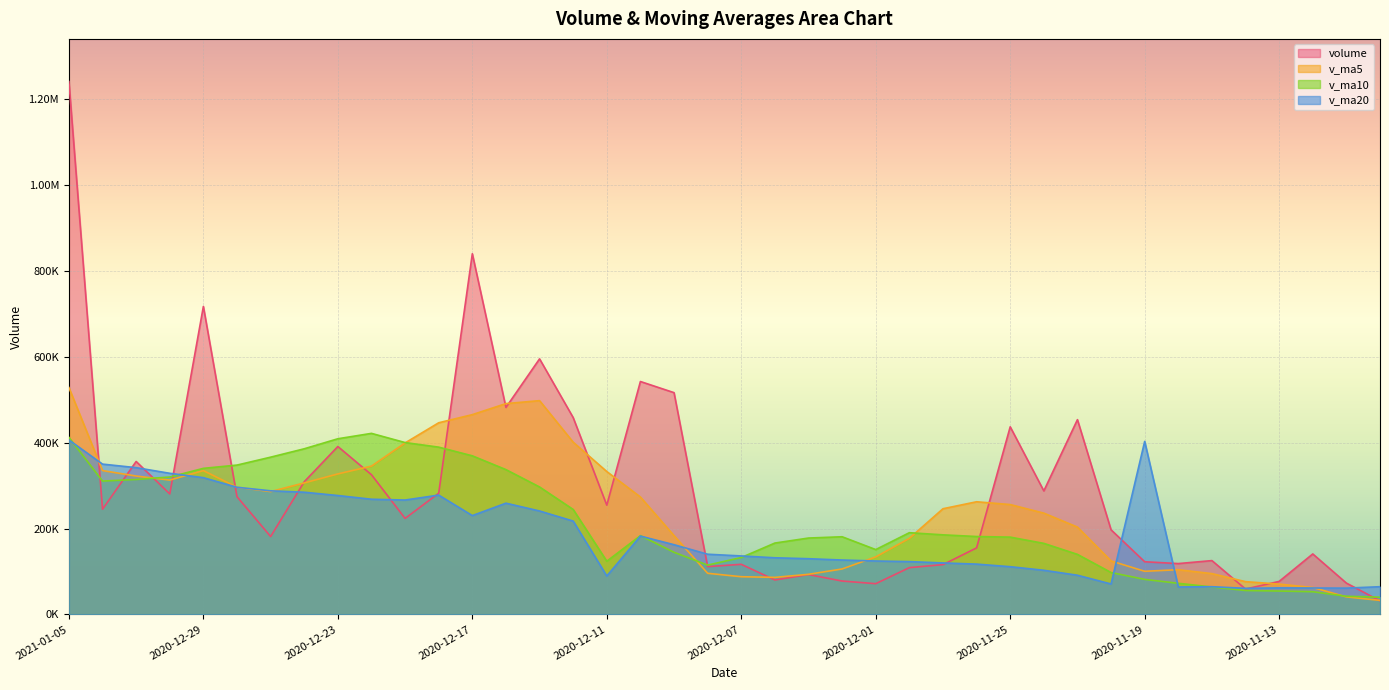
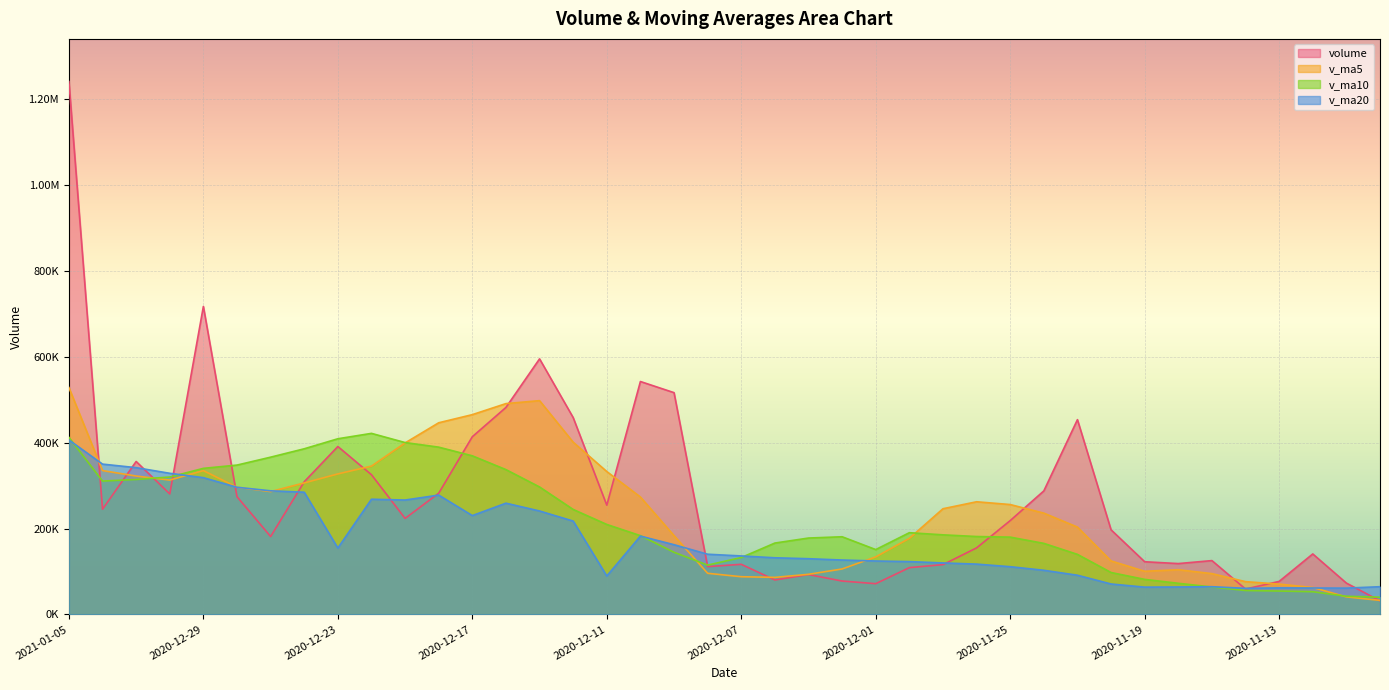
  {
    "volume": {
      "2021-01-05": 1240000,
      "2020-12-29": 720000,
      "2020-12-23": 390000,
-     "2020-12-17": 840000,
+     "2020-12-17": 410000,
      "2020-12-11": 250000,
      "2020-12-07": 120000,
      "2020-12-01": 70000,
-     "2020-11-25": 440000,
+     "2020-11-25": 220000,
      "2020-11-19": 120000,
      "2020-11-13": 80000
    },
    "v_ma5": {
      "2021-01-05": 530000,
      "2020-12-23": 330000,
      "2020-12-17": 470000,
      "2020-12-11": 330000,
      "2020-12-07": 90000,
      "2020-12-01": 130000,
      "2020-11-25": 260000,
      "2020-11-19": 100000,
      "2020-11-13": 70000
    },
    "v_ma10": {
      "2021-01-05": 410000,
      "2020-12-23": 410000,
      "2020-12-17": 370000,
-     "2020-12-11": 120000,
+     "2020-12-11": 210000,
      "2020-12-01": 150000,
      "2020-11-25": 180000,
      "2020-11-19": 80000,
      "2020-11-13": 50000
    },
    "v_ma20": {
      "2021-01-05": 410000,
      "2020-12-29": 320000,
-     "2020-12-23": 280000,
+     "2020-12-23": 150000,
      "2020-12-17": 230000,
      "2020-12-11": 90000,
      "2020-12-01": 120000,
      "2020-11-25": 110000,
-     "2020-11-19": 400000,
+     "2020-11-19": 60000,
      "2020-11-13": 60000
    }
  }
